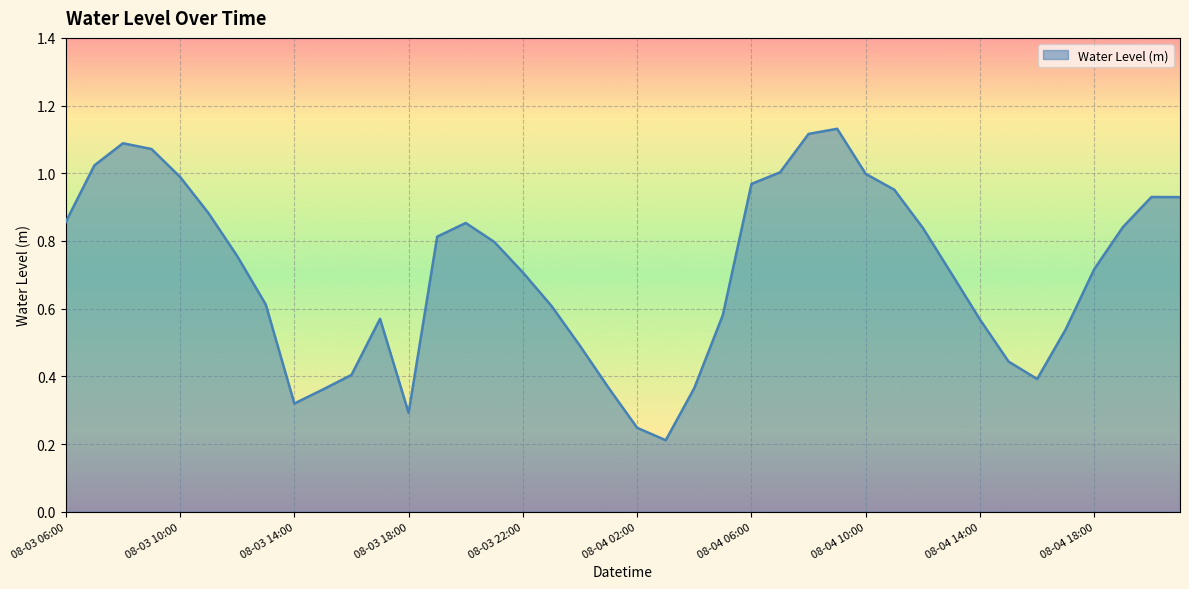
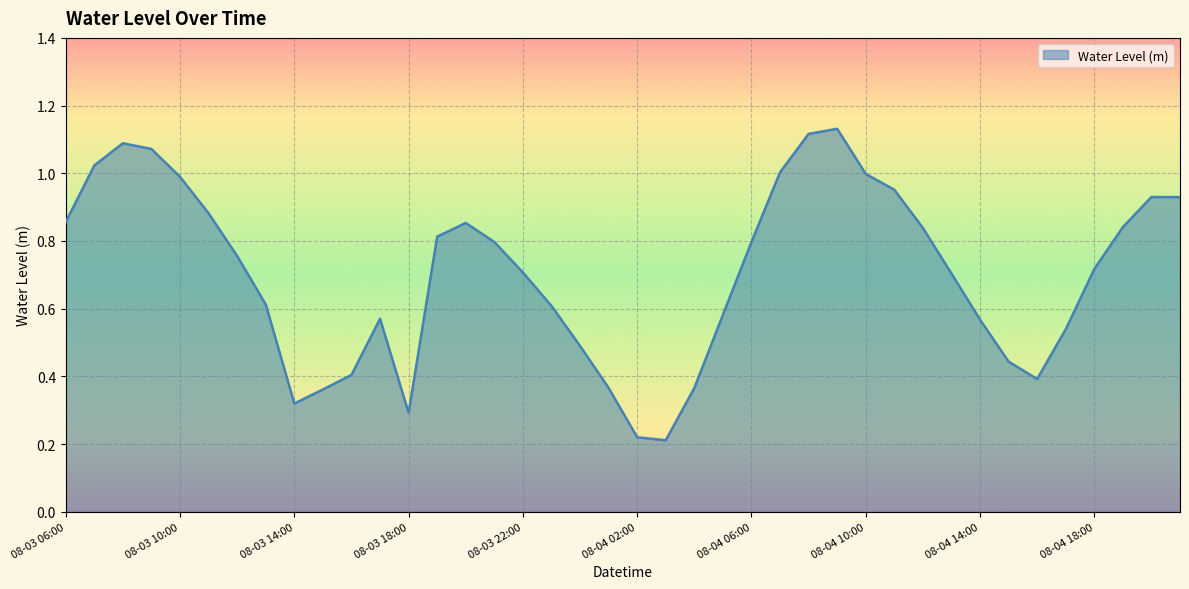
  {
    "08-03 06:00": 0.86,
    "08-03 10:00": 0.99,
    "08-03 14:00": 0.32,
    "08-03 18:00": 0.29,
    "08-03 22:00": 0.71,
-   "08-04 02:00": 0.25,
-   "08-04 06:00": 0.97,
+   "08-04 02:00": 0.22,
+   "08-04 06:00": 0.80,
    "08-04 10:00": 1.00,
    "08-04 14:00": 0.57,
    "08-04 18:00": 0.72
  }
